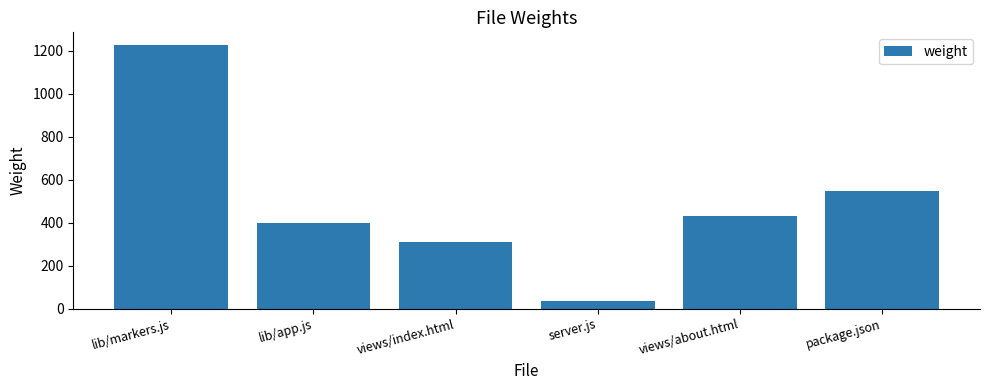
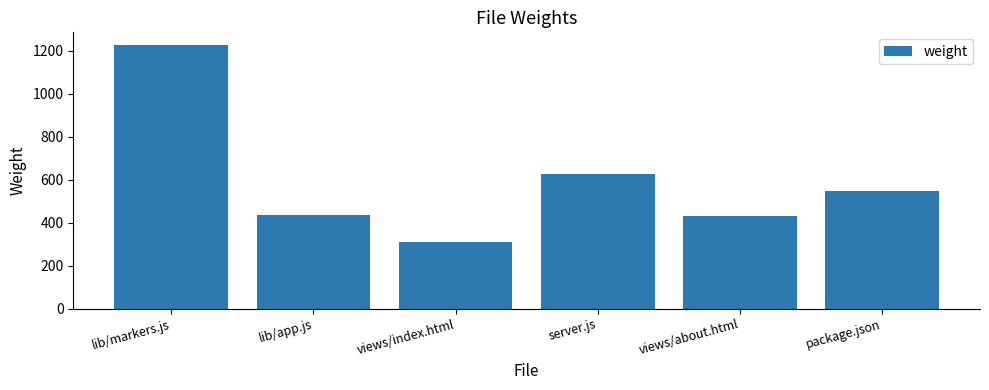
  {
    "lib/markers.js": 1230,
-   "lib/app.js": 400,
+   "lib/app.js": 440,
    "views/index.html": 310,
-   "server.js": 30,
+   "server.js": 630,
    "views/about.html": 430,
    "package.json": 550
  }
